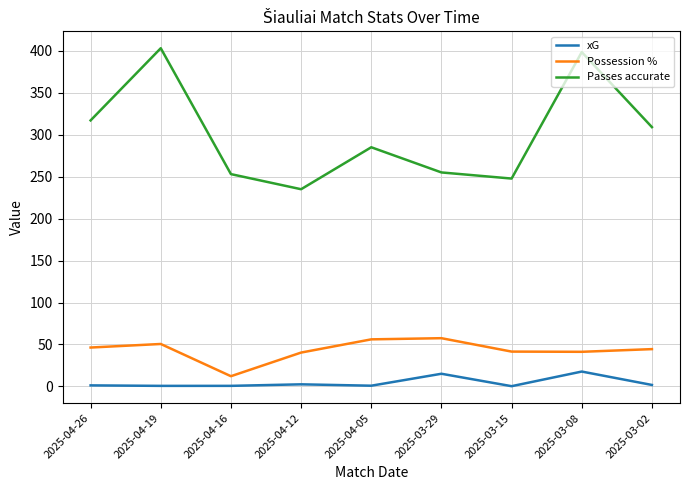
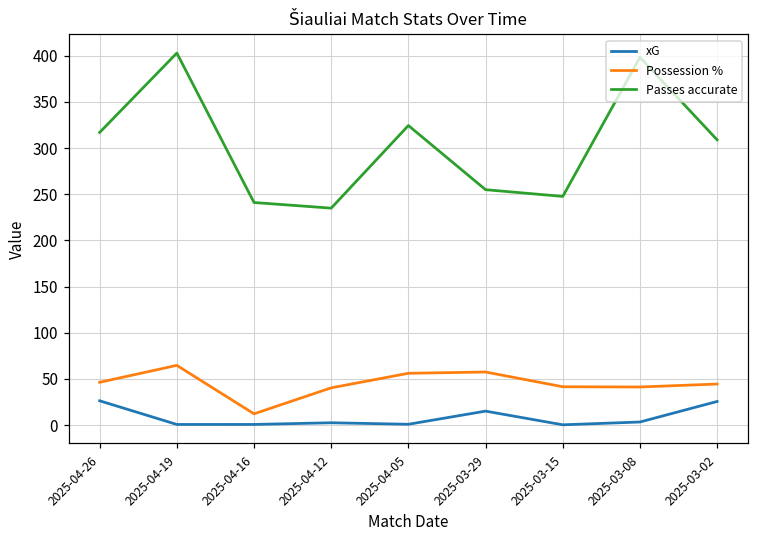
  {
    "xG": {
-     "2025-04-26": 0,
+     "2025-04-26": 30,
      "2025-04-19": 0,
      "2025-04-16": 0,
      "2025-04-12": 0,
      "2025-04-05": 0,
      "2025-03-29": 20,
      "2025-03-15": 0,
-     "2025-03-08": 20,
-     "2025-03-02": 0
+     "2025-03-08": 0,
+     "2025-03-02": 30
    },
    "Possession %": {
      "2025-04-26": 50,
-     "2025-04-19": 50,
+     "2025-04-19": 60,
      "2025-04-16": 10,
      "2025-04-12": 40,
      "2025-04-05": 60,
      "2025-03-29": 60,
      "2025-03-15": 40,
      "2025-03-08": 40,
      "2025-03-02": 40
    },
    "Passes accurate": {
      "2025-04-26": 320,
      "2025-04-19": 400,
-     "2025-04-16": 250,
+     "2025-04-16": 240,
      "2025-04-12": 240,
-     "2025-04-05": 290,
+     "2025-04-05": 320,
      "2025-03-29": 260,
      "2025-03-15": 250,
      "2025-03-02": 310
    }
  }
